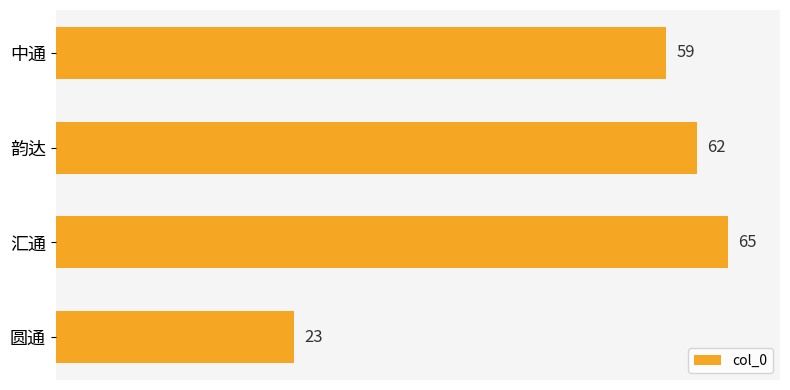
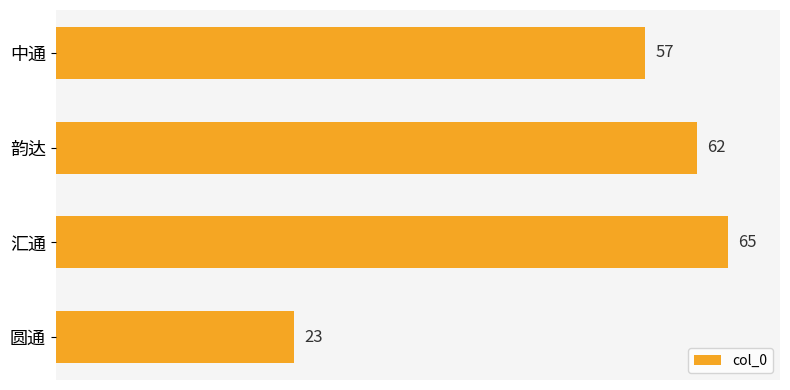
  {
-   "中通": 59,
+   "中通": 57,
    "韵达": 62,
    "汇通": 65,
    "圆通": 23
  }
